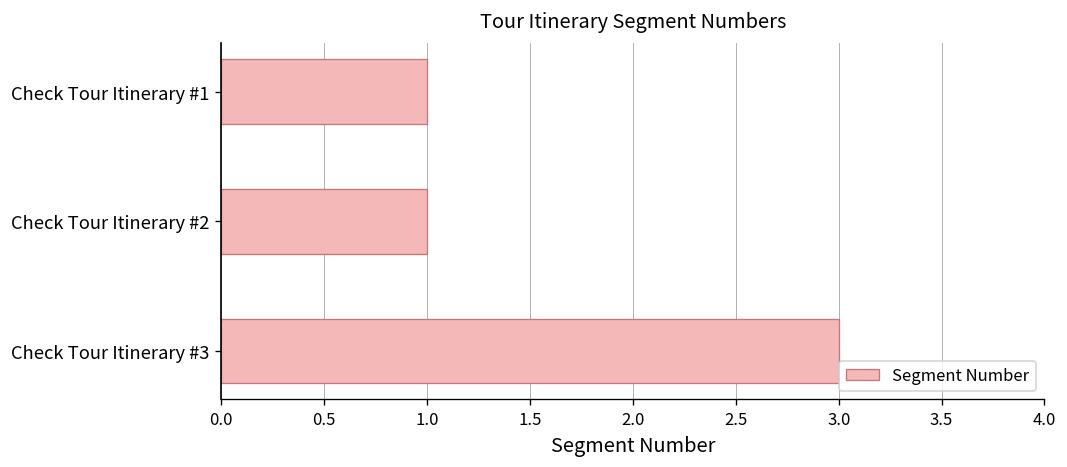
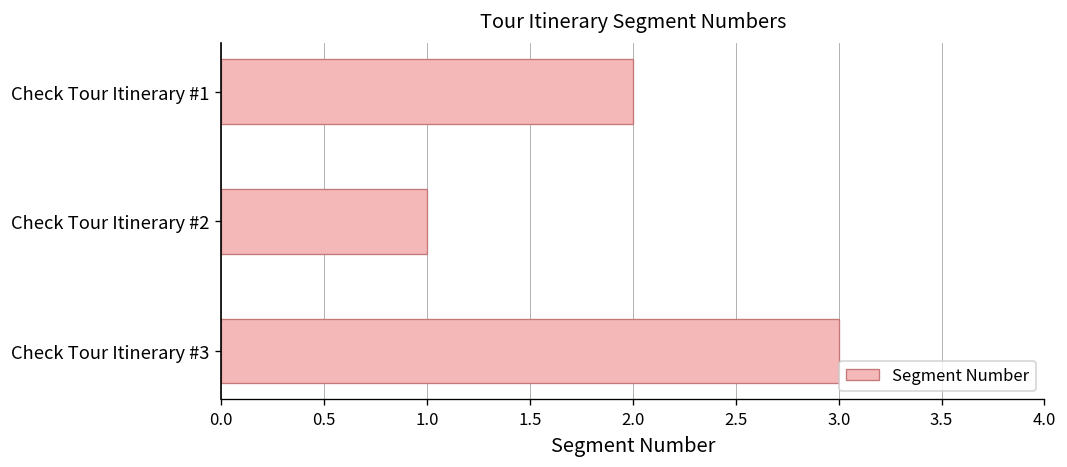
  {
-   "Check Tour Itinerary #1": 1,
+   "Check Tour Itinerary #1": 2,
    "Check Tour Itinerary #2": 1,
    "Check Tour Itinerary #3": 3
  }
